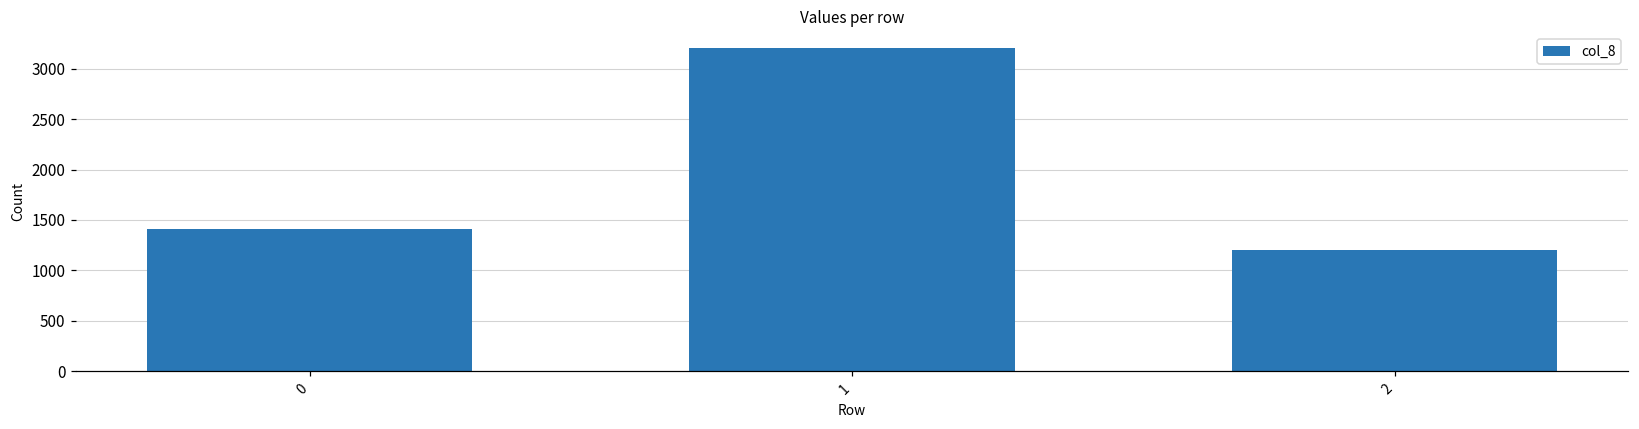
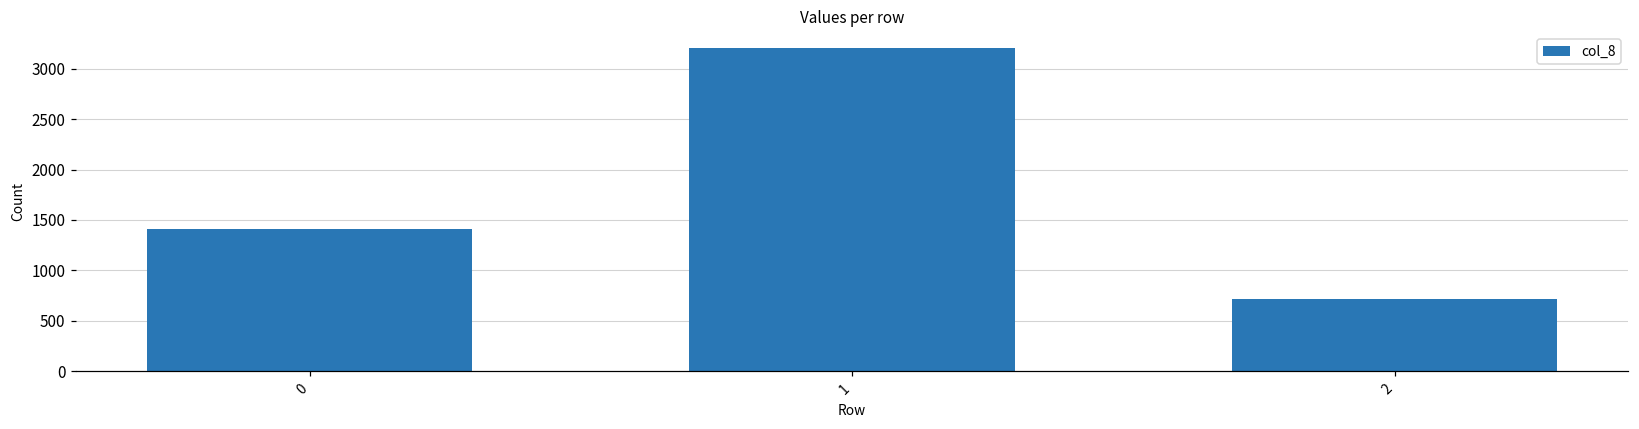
  {
    "0": 1400,
    "1": 3200,
-   "2": 1200
+   "2": 700
  }
